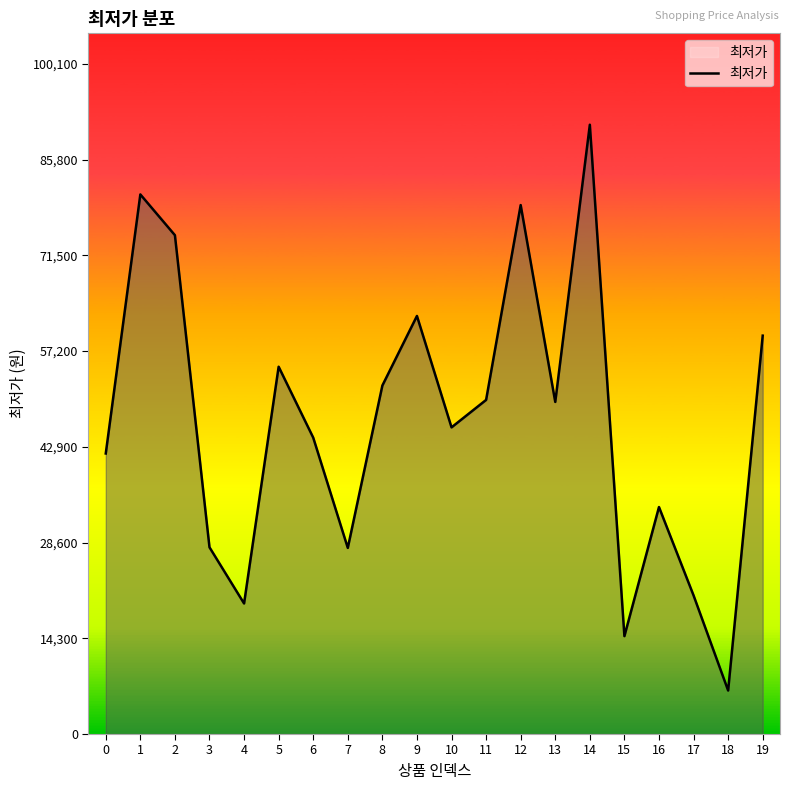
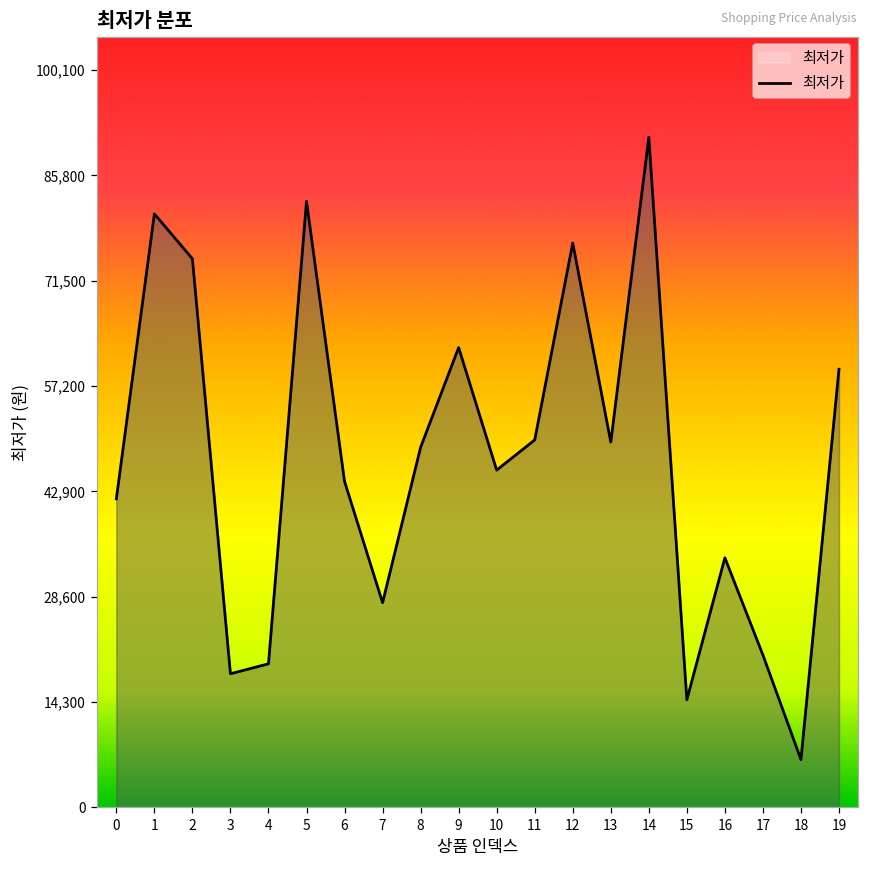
  {
    "0": "42,000",
    "1": "81,000",
    "2": "75,000",
-   "3": "28,000",
+   "3": "18,000",
    "4": "20,000",
-   "5": "55,000",
+   "5": "82,000",
    "6": "44,000",
    "7": "28,000",
-   "8": "52,000",
+   "8": "49,000",
    "9": "62,000",
    "10": "46,000",
    "11": "50,000",
-   "12": "79,000",
+   "12": "77,000",
    "13": "50,000",
    "14": "91,000",
    "15": "15,000",
    "16": "34,000",
    "17": "21,000",
    "18": "7,000",
    "19": "60,000"
  }
